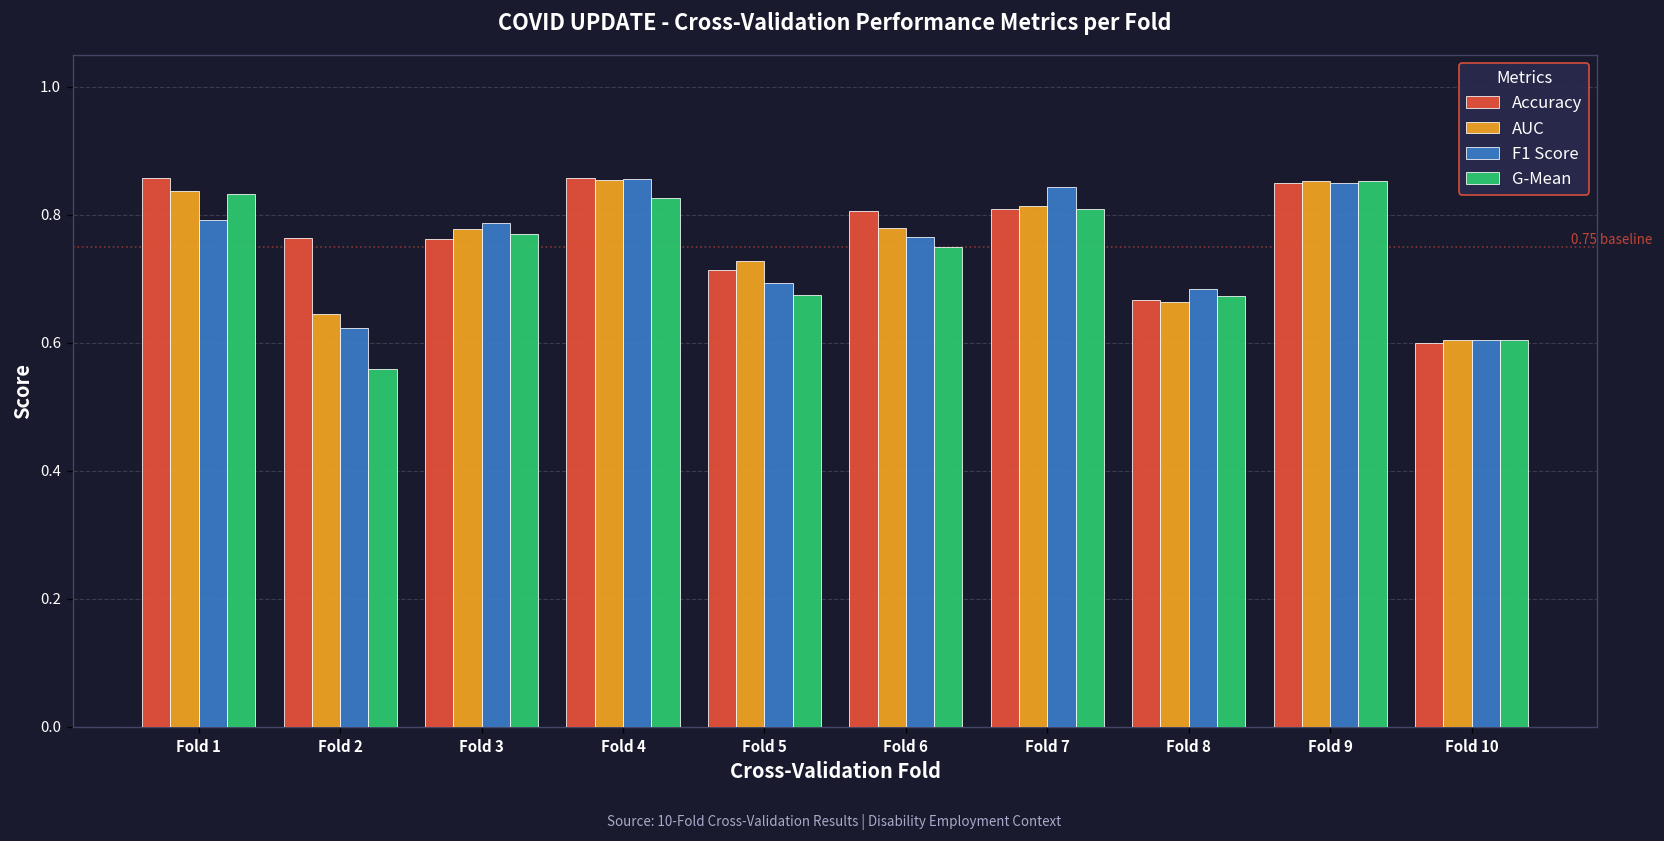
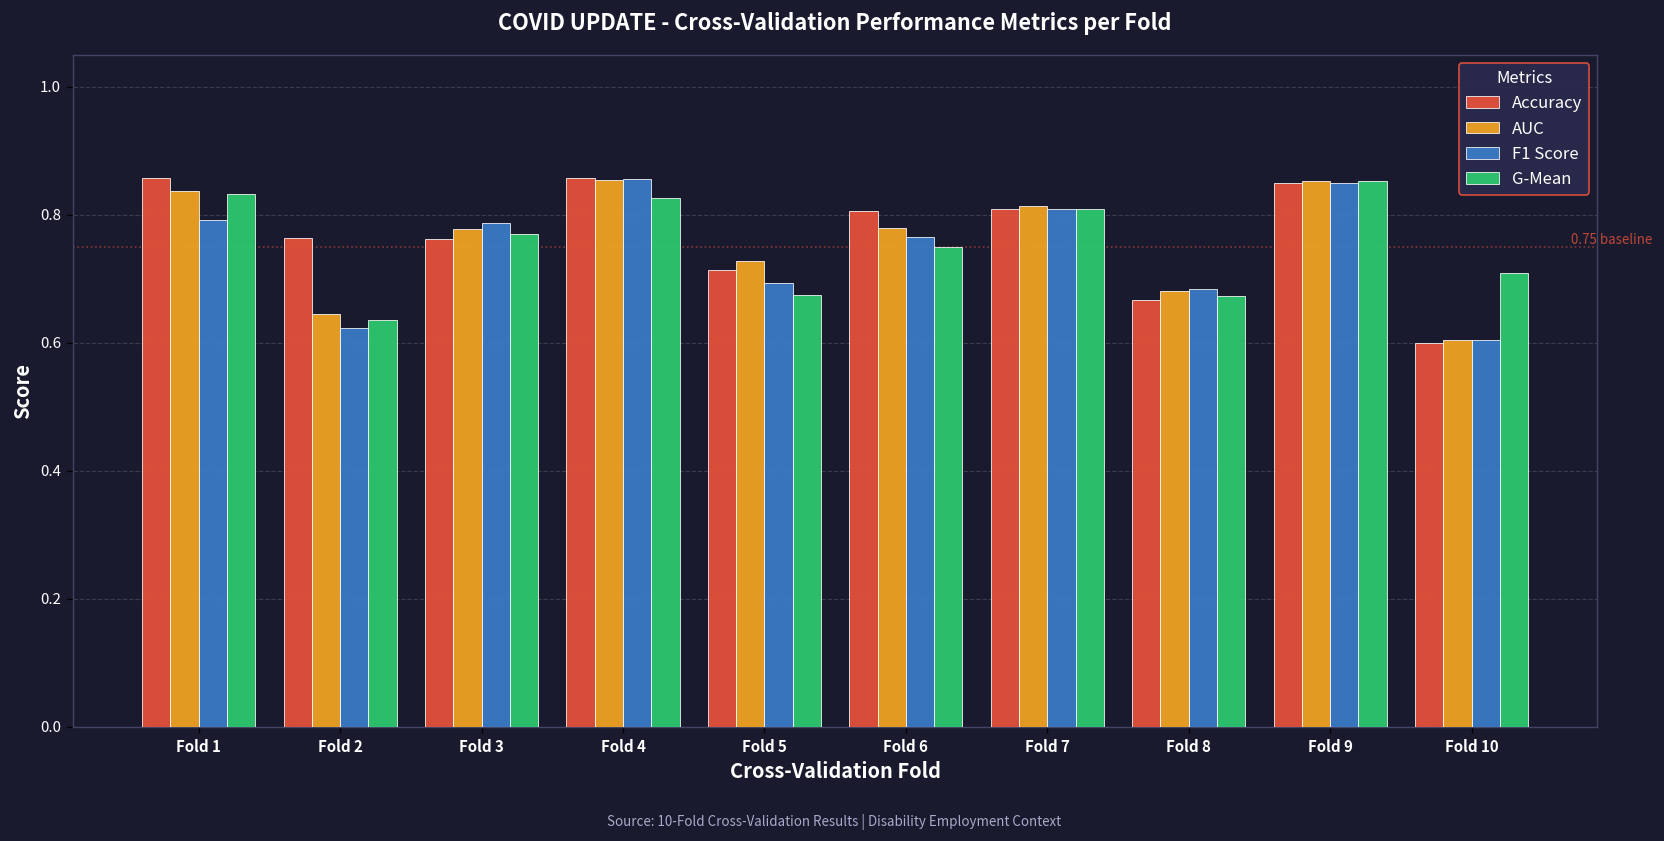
  {
    "Accuracy": {
      "Fold 1": 0.86,
      "Fold 2": 0.76,
      "Fold 3": 0.76,
      "Fold 4": 0.86,
      "Fold 5": 0.71,
      "Fold 6": 0.81,
      "Fold 7": 0.81,
      "Fold 8": 0.67,
      "Fold 9": 0.85,
      "Fold 10": 0.60
    },
    "AUC": {
      "Fold 1": 0.84,
      "Fold 2": 0.64,
      "Fold 3": 0.78,
      "Fold 4": 0.85,
      "Fold 5": 0.73,
      "Fold 6": 0.78,
      "Fold 7": 0.81,
-     "Fold 8": 0.66,
+     "Fold 8": 0.68,
      "Fold 9": 0.85,
      "Fold 10": 0.60
    },
    "F1 Score": {
      "Fold 1": 0.79,
      "Fold 2": 0.62,
      "Fold 3": 0.79,
      "Fold 4": 0.86,
      "Fold 5": 0.69,
      "Fold 6": 0.77,
-     "Fold 7": 0.84,
+     "Fold 7": 0.81,
      "Fold 8": 0.68,
      "Fold 9": 0.85,
      "Fold 10": 0.60
    },
    "G-Mean": {
      "Fold 1": 0.83,
-     "Fold 2": 0.56,
+     "Fold 2": 0.64,
      "Fold 3": 0.77,
      "Fold 4": 0.83,
      "Fold 5": 0.67,
      "Fold 6": 0.75,
      "Fold 7": 0.81,
      "Fold 8": 0.67,
      "Fold 9": 0.85,
-     "Fold 10": 0.60
+     "Fold 10": 0.71
    }
  }
